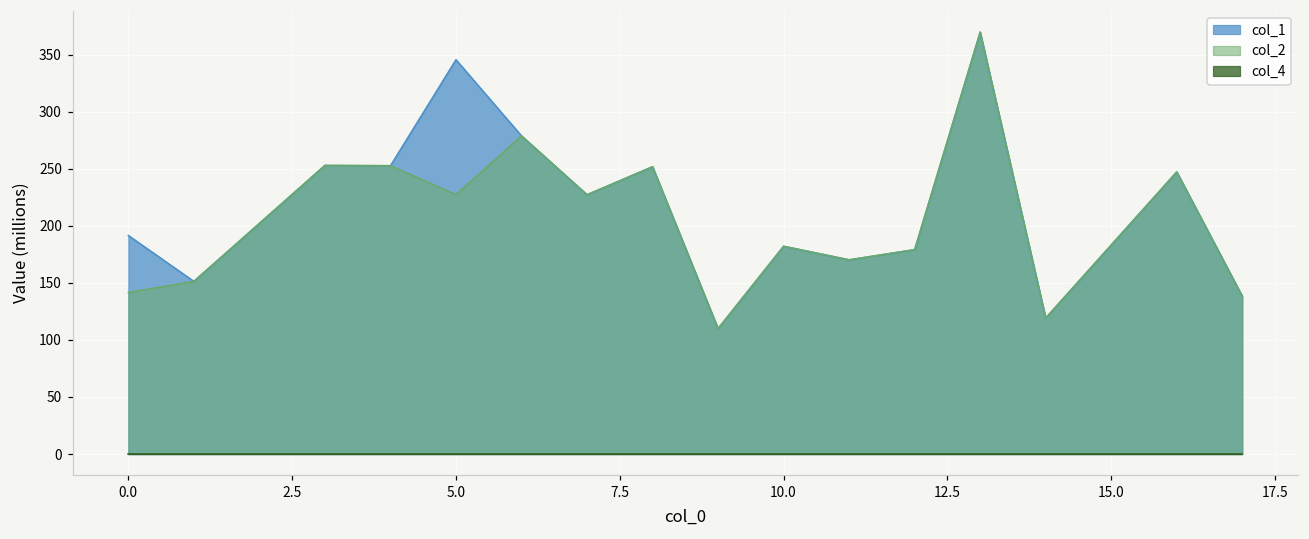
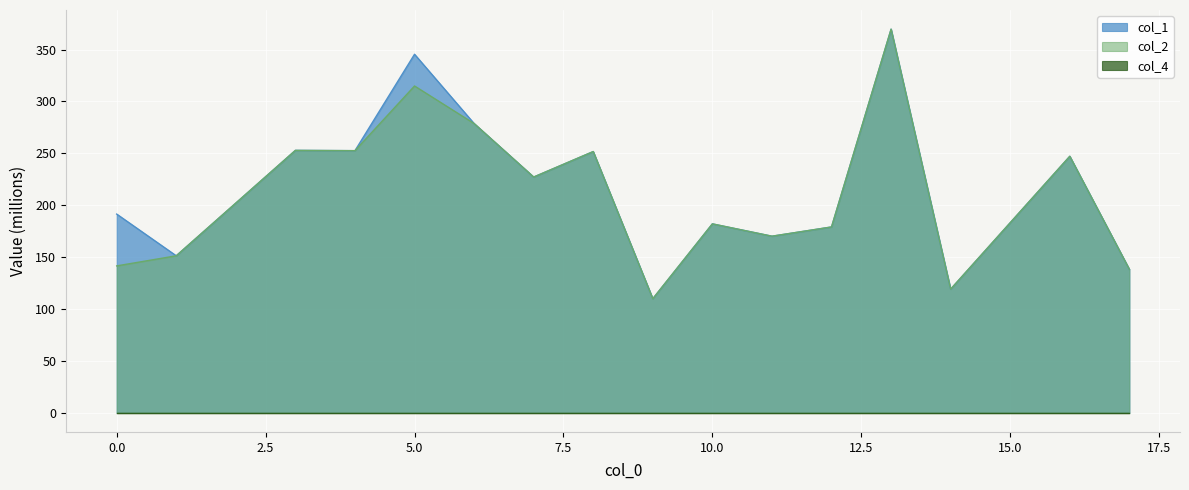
  {
    "col_1": {
      "0.0": 191,
      "5.0": 345
    },
    "col_2": {
      "0.0": 142,
-     "5.0": 227
+     "5.0": 315
    },
    "col_4": {
      "0.0": 0,
      "5.0": 0,
      "10.0": 0
    }
  }
